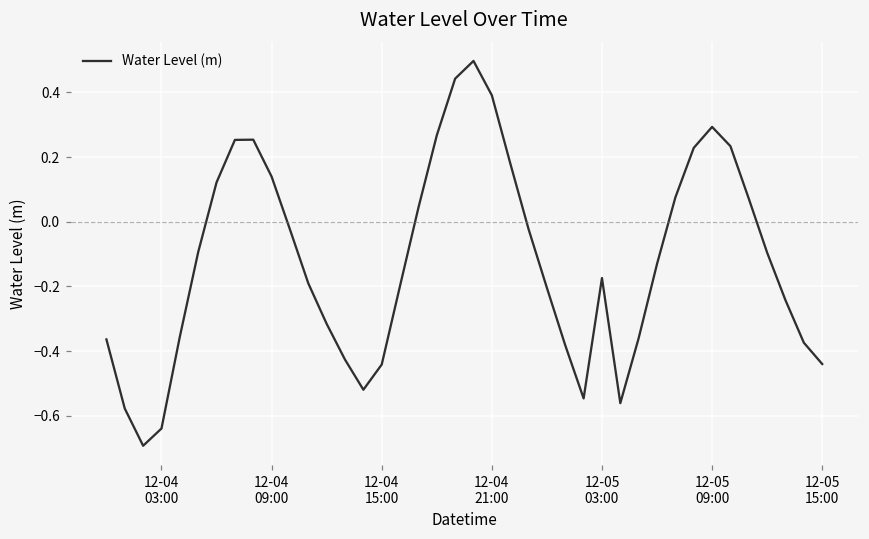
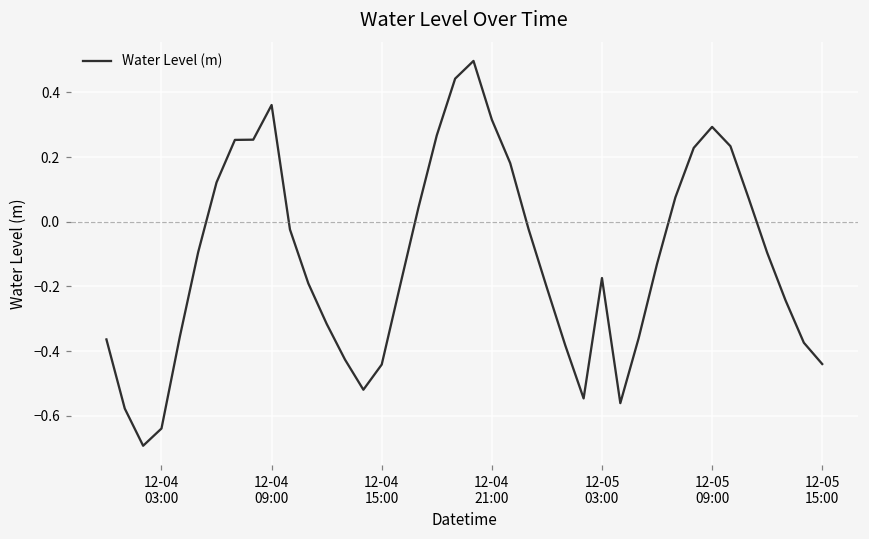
  {
    "12-04 03:00": -0.64,
-   "12-04 09:00": 0.14,
+   "12-04 09:00": 0.36,
    "12-04 15:00": -0.44,
-   "12-04 21:00": 0.39,
+   "12-04 21:00": 0.32,
    "12-05 03:00": -0.17,
    "12-05 09:00": 0.29,
    "12-05 15:00": -0.44
  }
